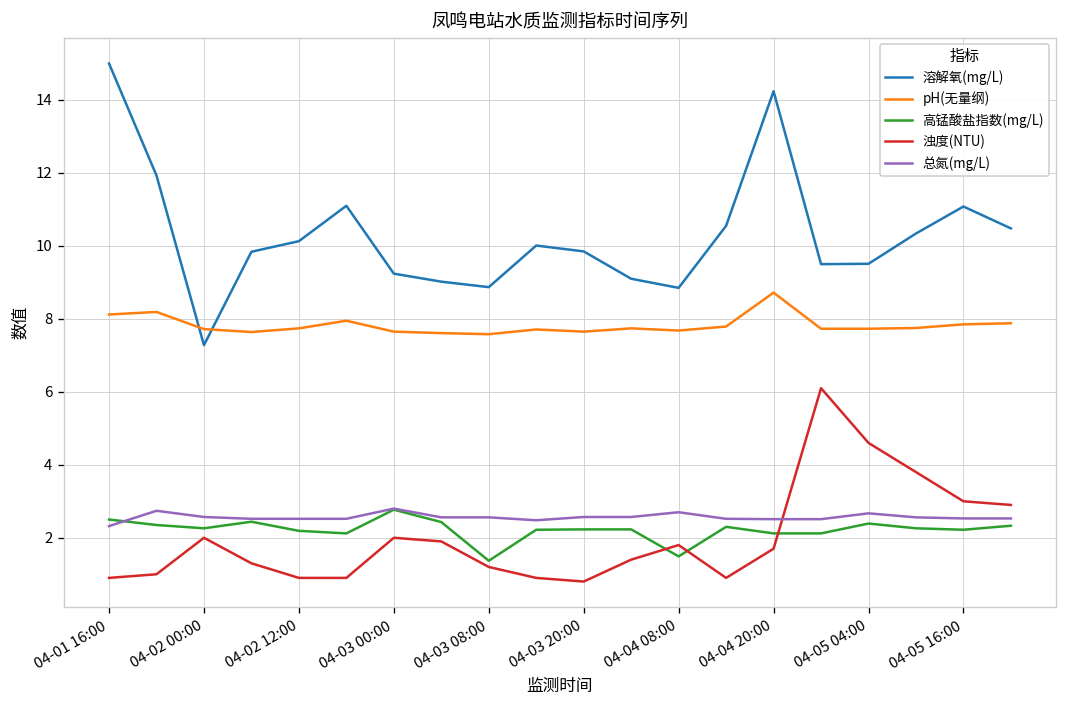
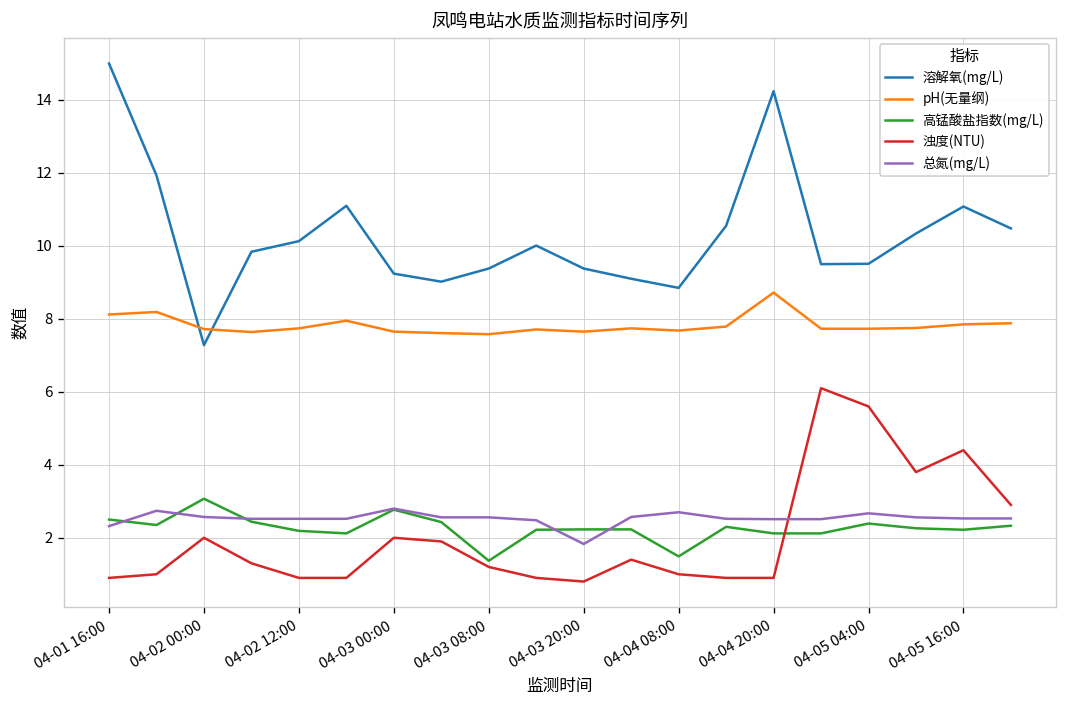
  {
    "溶解氧(mg/L)": {
      "04-01 16:00": 15.0,
      "04-02 00:00": 7.3,
      "04-02 12:00": 10.1,
      "04-03 00:00": 9.2,
-     "04-03 08:00": 8.9,
-     "04-03 20:00": 9.9,
+     "04-03 08:00": 9.4,
+     "04-03 20:00": 9.4,
      "04-04 08:00": 8.9,
      "04-04 20:00": 14.2,
      "04-05 04:00": 9.5,
      "04-05 16:00": 11.1
    },
    "pH(无量纲)": {
      "04-01 16:00": 8.1,
      "04-02 00:00": 7.7,
      "04-02 12:00": 7.7,
      "04-03 00:00": 7.7,
      "04-03 08:00": 7.6,
      "04-03 20:00": 7.7,
      "04-04 08:00": 7.7,
      "04-04 20:00": 8.7,
      "04-05 04:00": 7.7,
      "04-05 16:00": 7.9
    },
    "高锰酸盐指数(mg/L)": {
      "04-01 16:00": 2.5,
-     "04-02 00:00": 2.3,
+     "04-02 00:00": 3.1,
      "04-02 12:00": 2.2,
      "04-03 08:00": 1.4,
      "04-03 20:00": 2.2,
      "04-04 08:00": 1.5,
      "04-04 20:00": 2.1,
      "04-05 04:00": 2.4,
      "04-05 16:00": 2.2
    },
    "浊度(NTU)": {
      "04-01 16:00": 0.9,
      "04-02 00:00": 2.0,
      "04-02 12:00": 0.9,
      "04-03 00:00": 2.0,
      "04-03 08:00": 1.2,
      "04-03 20:00": 0.8,
-     "04-04 08:00": 1.8,
-     "04-04 20:00": 1.7,
-     "04-05 04:00": 4.6,
-     "04-05 16:00": 3.0
+     "04-04 08:00": 1.0,
+     "04-04 20:00": 0.9,
+     "04-05 04:00": 5.6,
+     "04-05 16:00": 4.4
    },
    "总氮(mg/L)": {
      "04-01 16:00": 2.3,
      "04-02 00:00": 2.6,
      "04-02 12:00": 2.5,
      "04-03 08:00": 2.6,
-     "04-03 20:00": 2.6,
+     "04-03 20:00": 1.8,
      "04-04 08:00": 2.7,
      "04-04 20:00": 2.5,
      "04-05 04:00": 2.7,
      "04-05 16:00": 2.5
    }
  }
